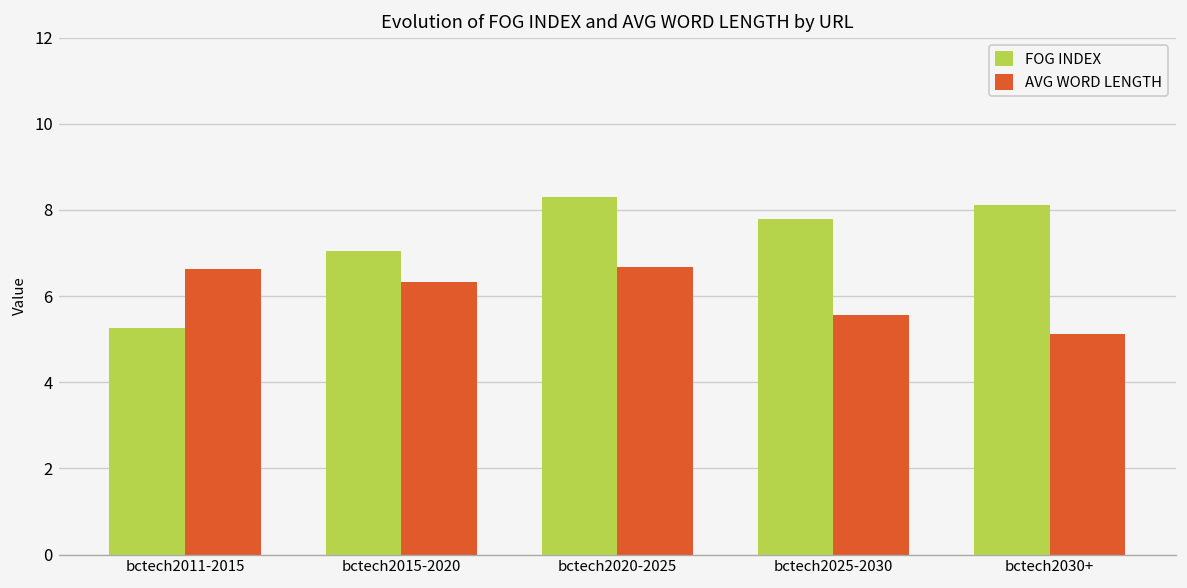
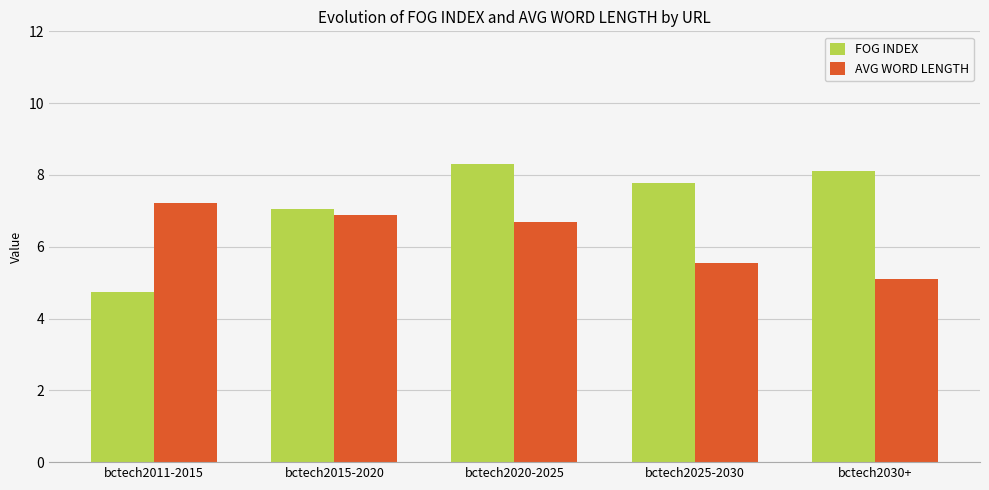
  {
    "FOG INDEX": {
-     "bctech2011-2015": 5.3,
+     "bctech2011-2015": 4.8,
      "bctech2015-2020": 7.1,
      "bctech2020-2025": 8.3,
      "bctech2025-2030": 7.8,
      "bctech2030+": 8.1
    },
    "AVG WORD LENGTH": {
-     "bctech2011-2015": 6.6,
-     "bctech2015-2020": 6.3,
+     "bctech2011-2015": 7.2,
+     "bctech2015-2020": 6.9,
      "bctech2020-2025": 6.7,
      "bctech2025-2030": 5.6,
      "bctech2030+": 5.1
    }
  }
